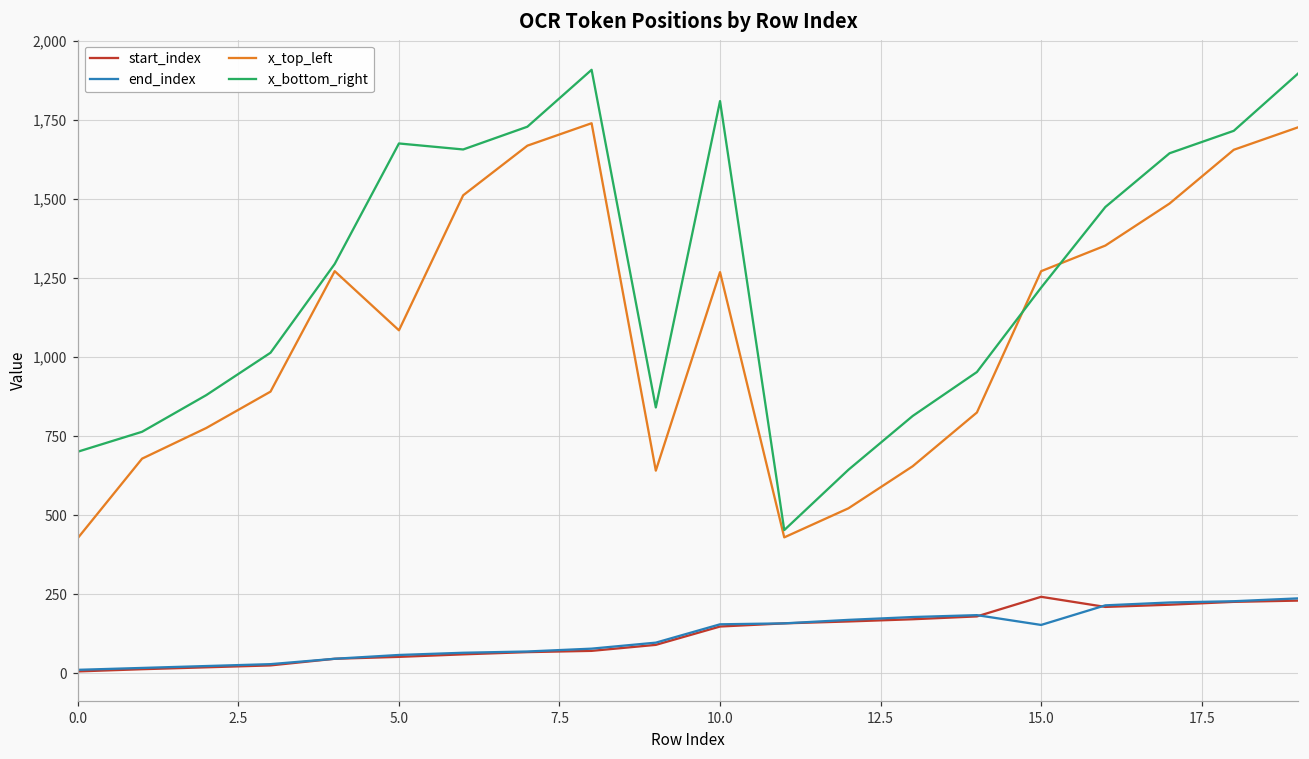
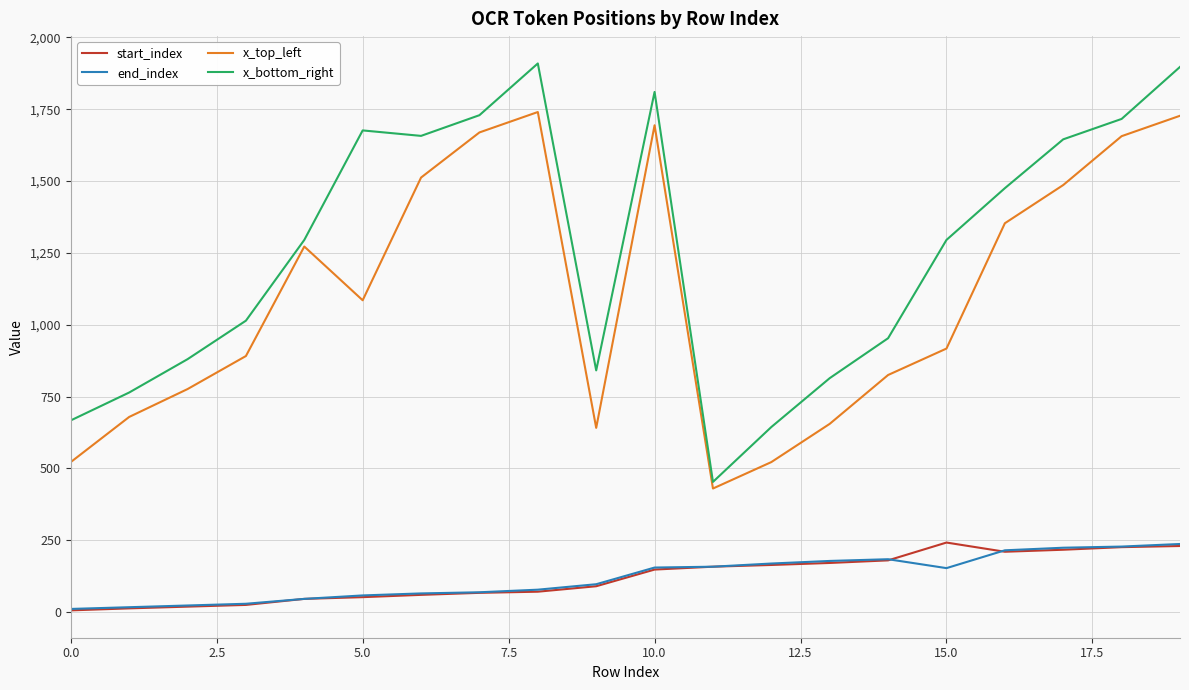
  {
    "start_index": {
      "15.0": "240"
    },
    "end_index": {
      "15.0": "150"
    },
    "x_top_left": {
-     "0.0": "430",
+     "0.0": "520",
      "5.0": "1,090",
-     "10.0": "1,270",
-     "15.0": "1,270"
+     "10.0": "1,690",
+     "15.0": "920"
    },
    "x_bottom_right": {
-     "0.0": "700",
+     "0.0": "670",
      "5.0": "1,680",
      "10.0": "1,810",
-     "15.0": "1,220"
+     "15.0": "1,300"
    }
  }
